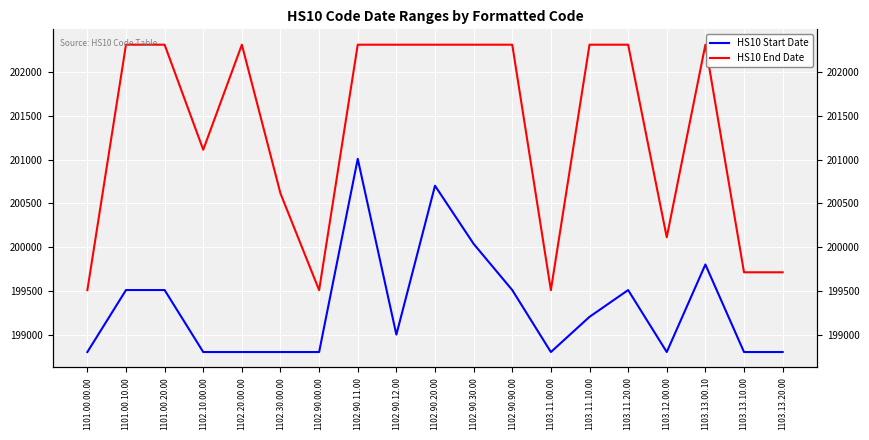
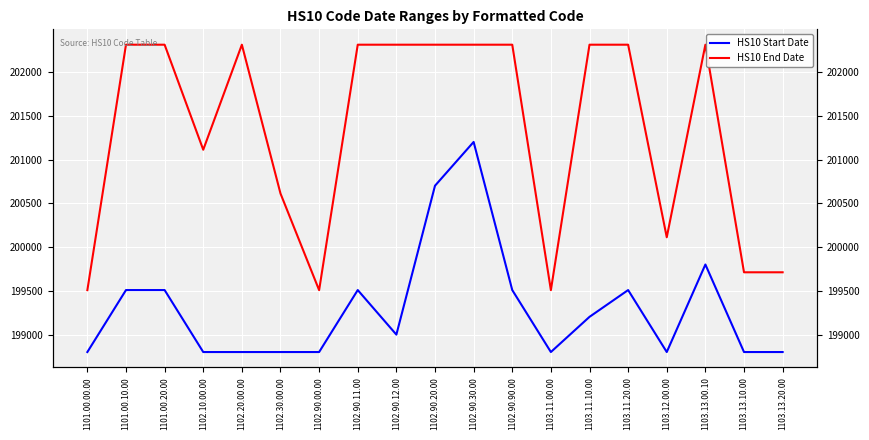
  {
    "HS10 Start Date": {
      "1101.00.00.00": 198800,
      "1101.00.10.00": 199500,
      "1101.00.20.00": 199500,
      "1102.10.00.00": 198800,
      "1102.20.00.00": 198800,
      "1102.30.00.00": 198800,
      "1102.90.00.00": 198800,
-     "1102.90.11.00": 201000,
+     "1102.90.11.00": 199500,
      "1102.90.12.00": 199000,
      "1102.90.20.00": 200700,
-     "1102.90.30.00": 200000,
+     "1102.90.30.00": 201200,
      "1102.90.90.00": 199500,
      "1103.11.00.00": 198800,
      "1103.11.10.00": 199200,
      "1103.11.20.00": 199500,
      "1103.12.00.00": 198800,
      "1103.13.00.10": 199800,
      "1103.13.10.00": 198800,
      "1103.13.20.00": 198800
    },
    "HS10 End Date": {
      "1101.00.00.00": 199500,
      "1101.00.10.00": 202300,
      "1101.00.20.00": 202300,
      "1102.10.00.00": 201100,
      "1102.20.00.00": 202300,
      "1102.30.00.00": 200600,
      "1102.90.00.00": 199500,
      "1102.90.11.00": 202300,
      "1102.90.12.00": 202300,
      "1102.90.20.00": 202300,
      "1102.90.30.00": 202300,
      "1102.90.90.00": 202300,
      "1103.11.00.00": 199500,
      "1103.11.10.00": 202300,
      "1103.11.20.00": 202300,
      "1103.12.00.00": 200100,
      "1103.13.00.10": 202300,
      "1103.13.10.00": 199700,
      "1103.13.20.00": 199700
    }
  }
